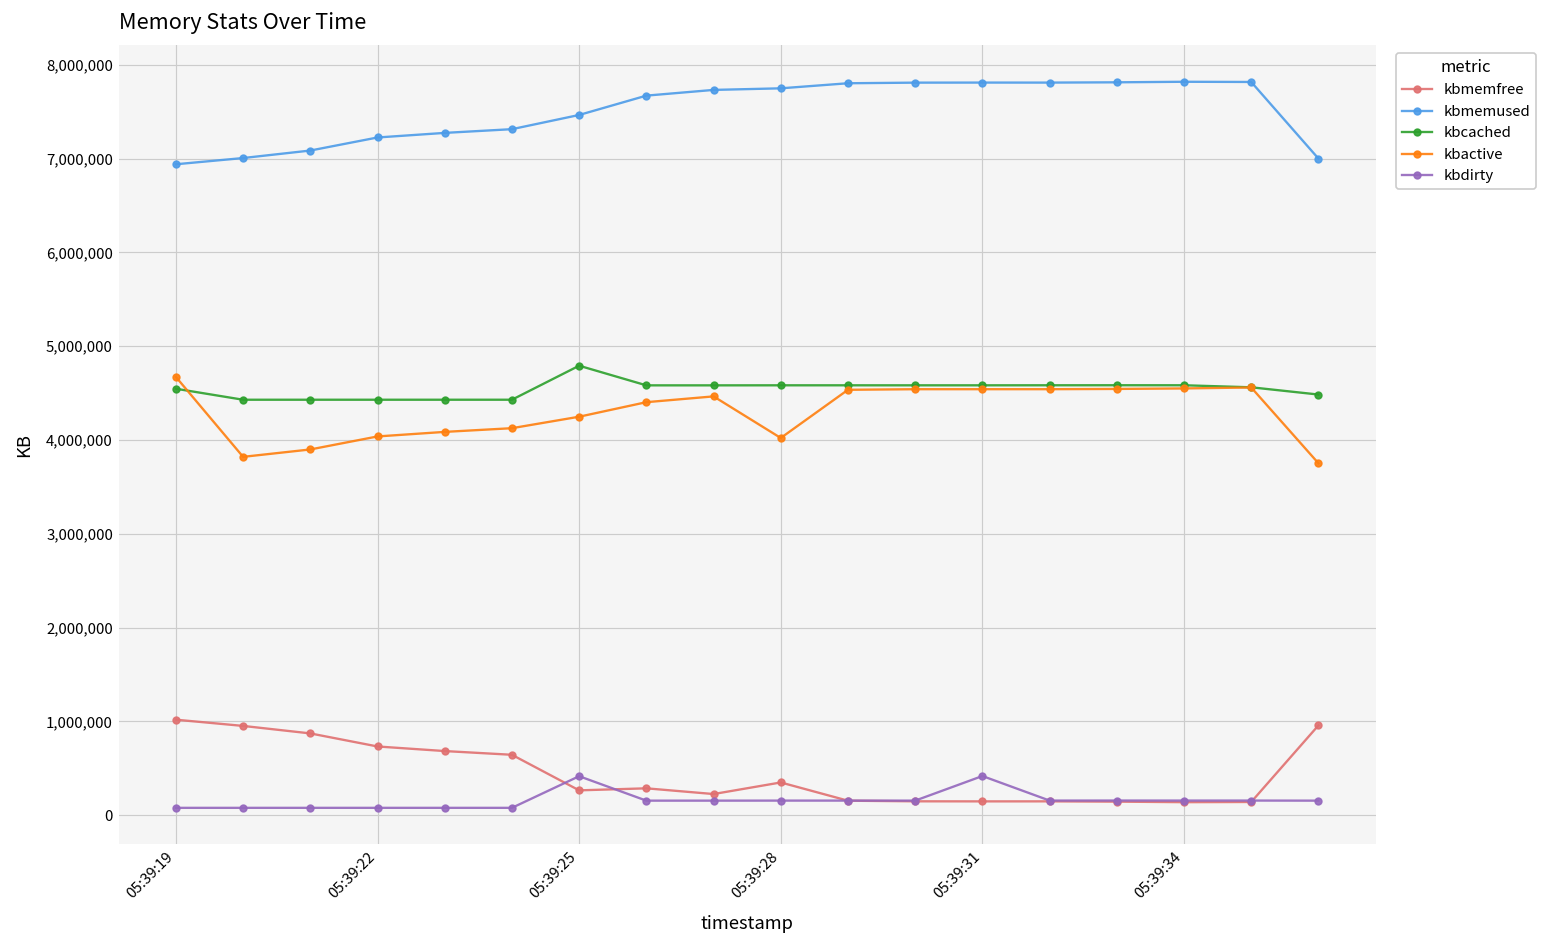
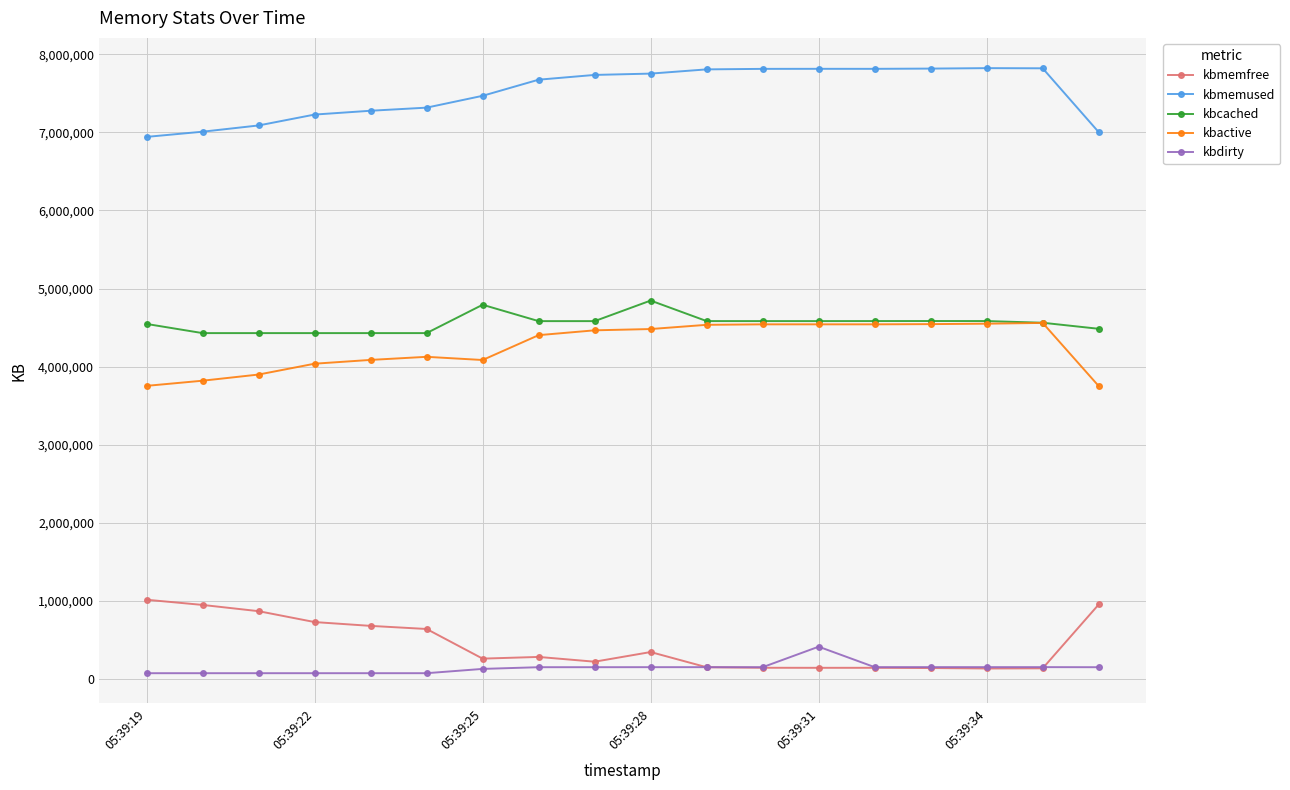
  {
    "kbmemfree": {
      "05:39:19": "1,000,000",
      "05:39:22": "700,000",
      "05:39:25": "300,000",
      "05:39:28": "300,000",
      "05:39:31": "100,000"
    },
    "kbmemused": {
      "05:39:19": "6,900,000",
      "05:39:22": "7,200,000",
      "05:39:25": "7,500,000",
      "05:39:28": "7,800,000",
      "05:39:31": "7,800,000",
      "05:39:34": "7,800,000"
    },
    "kbcached": {
      "05:39:19": "4,500,000",
      "05:39:22": "4,400,000",
      "05:39:25": "4,800,000",
-     "05:39:28": "4,600,000",
+     "05:39:28": "4,800,000",
      "05:39:31": "4,600,000",
      "05:39:34": "4,600,000"
    },
    "kbactive": {
-     "05:39:19": "4,700,000",
+     "05:39:19": "3,800,000",
      "05:39:22": "4,000,000",
-     "05:39:25": "4,200,000",
-     "05:39:28": "4,000,000",
+     "05:39:25": "4,100,000",
+     "05:39:28": "4,500,000",
      "05:39:31": "4,500,000",
      "05:39:34": "4,600,000"
    },
    "kbdirty": {
      "05:39:19": "100,000",
      "05:39:22": "100,000",
-     "05:39:25": "400,000",
+     "05:39:25": "100,000",
      "05:39:28": "200,000",
      "05:39:31": "400,000"
    }
  }
